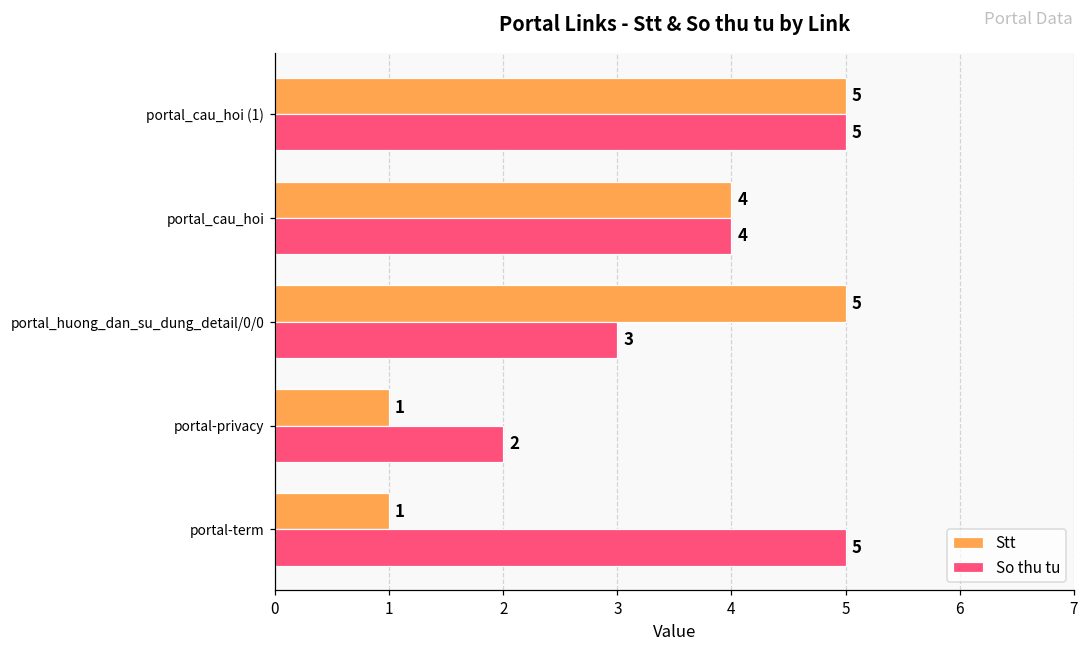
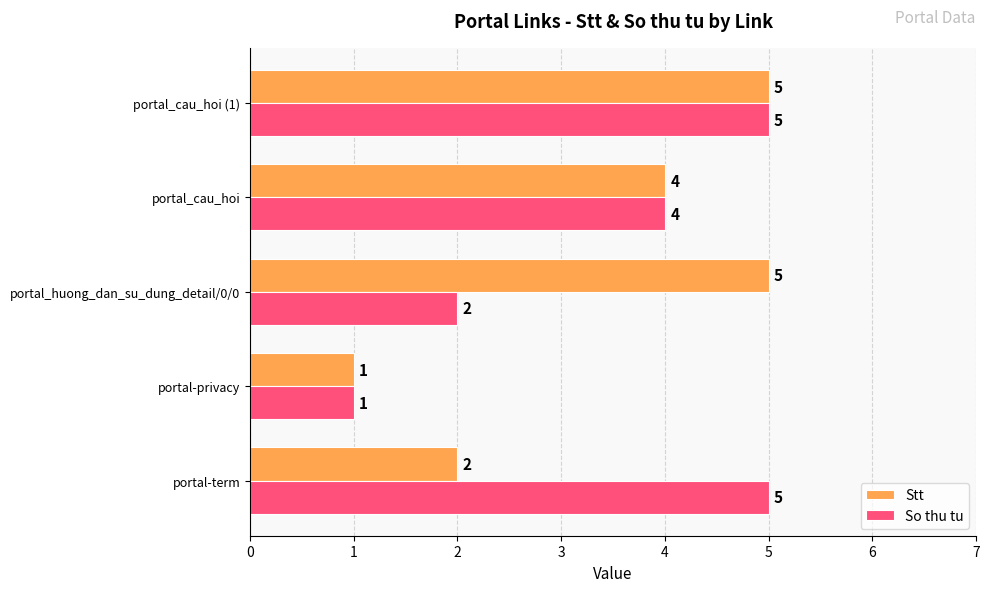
  {
    "Stt": {
      "portal_cau_hoi (1)": 5,
      "portal_cau_hoi": 4,
      "portal_huong_dan_su_dung_detail/0/0": 5,
      "portal-privacy": 1,
-     "portal-term": 1
+     "portal-term": 2
    },
    "So thu tu": {
      "portal_cau_hoi (1)": 5,
      "portal_cau_hoi": 4,
-     "portal_huong_dan_su_dung_detail/0/0": 3,
-     "portal-privacy": 2,
+     "portal_huong_dan_su_dung_detail/0/0": 2,
+     "portal-privacy": 1,
      "portal-term": 5
    }
  }
